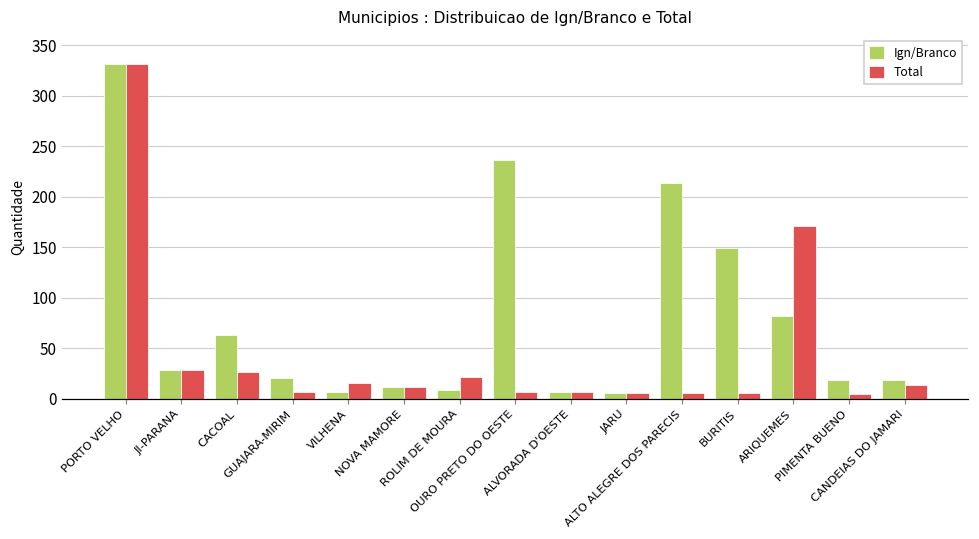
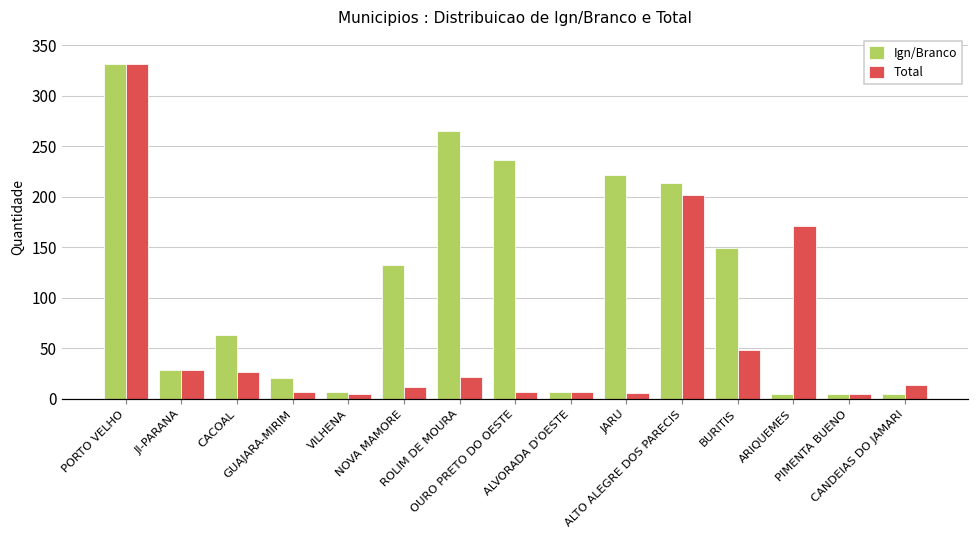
  {
    "Ign/Branco": {
      "PORTO VELHO": 330,
      "JI-PARANA": 30,
      "CACOAL": 60,
      "GUAJARA-MIRIM": 20,
      "VILHENA": 10,
-     "NOVA MAMORE": 10,
-     "ROLIM DE MOURA": 10,
+     "NOVA MAMORE": 130,
+     "ROLIM DE MOURA": 270,
      "OURO PRETO DO OESTE": 240,
      "ALVORADA D'OESTE": 10,
-     "JARU": 10,
+     "JARU": 220,
      "ALTO ALEGRE DOS PARECIS": 210,
      "BURITIS": 150,
-     "ARIQUEMES": 80,
-     "PIMENTA BUENO": 20,
-     "CANDEIAS DO JAMARI": 20
+     "ARIQUEMES": 10,
+     "PIMENTA BUENO": 10,
+     "CANDEIAS DO JAMARI": 10
    },
    "Total": {
      "PORTO VELHO": 330,
      "JI-PARANA": 30,
      "CACOAL": 30,
      "GUAJARA-MIRIM": 10,
-     "VILHENA": 20,
+     "VILHENA": 10,
      "NOVA MAMORE": 10,
      "ROLIM DE MOURA": 20,
      "OURO PRETO DO OESTE": 10,
      "ALVORADA D'OESTE": 10,
      "JARU": 10,
-     "ALTO ALEGRE DOS PARECIS": 10,
-     "BURITIS": 10,
+     "ALTO ALEGRE DOS PARECIS": 200,
+     "BURITIS": 50,
      "ARIQUEMES": 170,
      "PIMENTA BUENO": 10,
      "CANDEIAS DO JAMARI": 10
    }
  }
